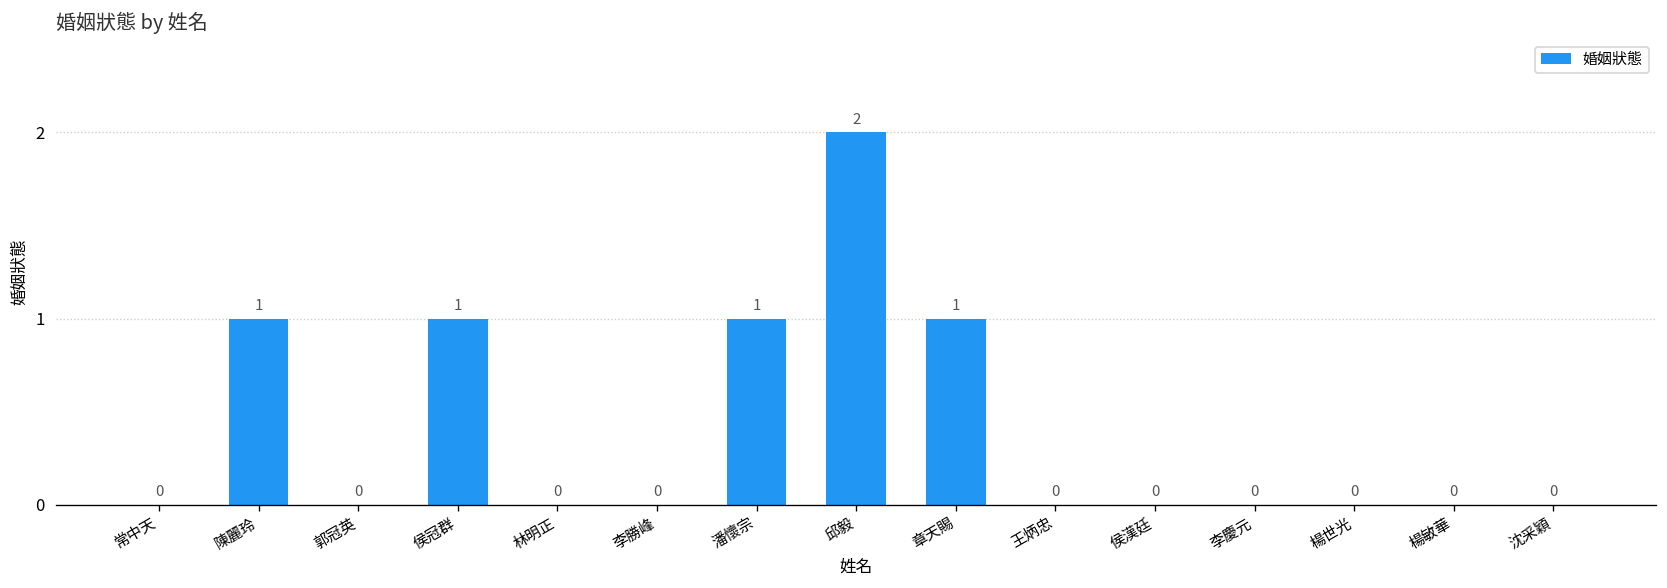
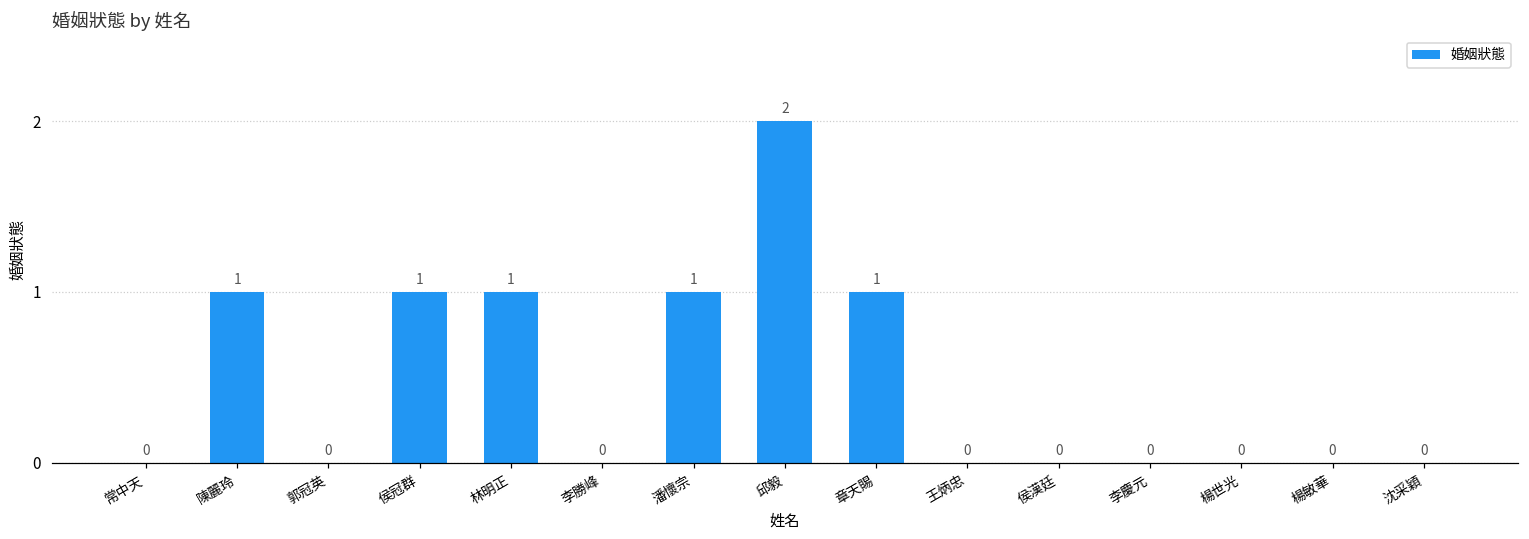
  {
    "常中天": 0,
    "陳麗玲": 1,
    "郭冠英": 0,
    "侯冠群": 1,
-   "林明正": 0,
+   "林明正": 1,
    "李勝峰": 0,
    "潘懷宗": 1,
    "邱毅": 2,
    "章天賜": 1,
    "王炳忠": 0,
    "侯漢廷": 0,
    "李慶元": 0,
    "楊世光": 0,
    "楊敏華": 0,
    "沈采穎": 0
  }
